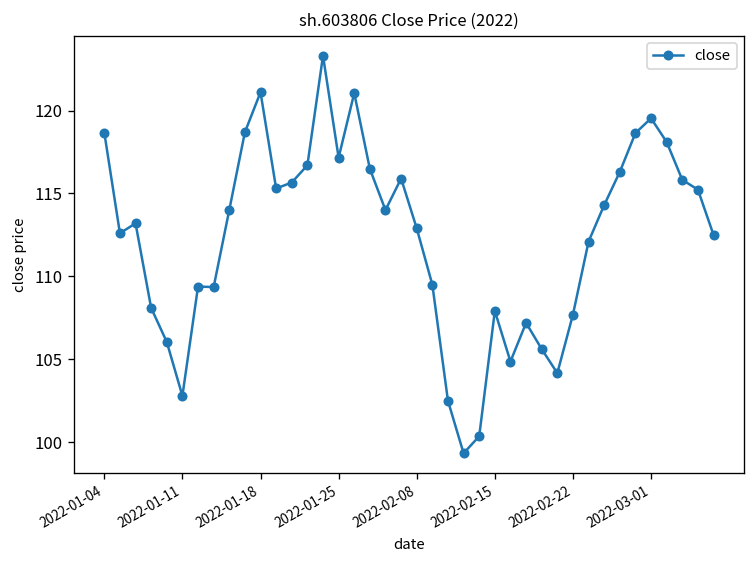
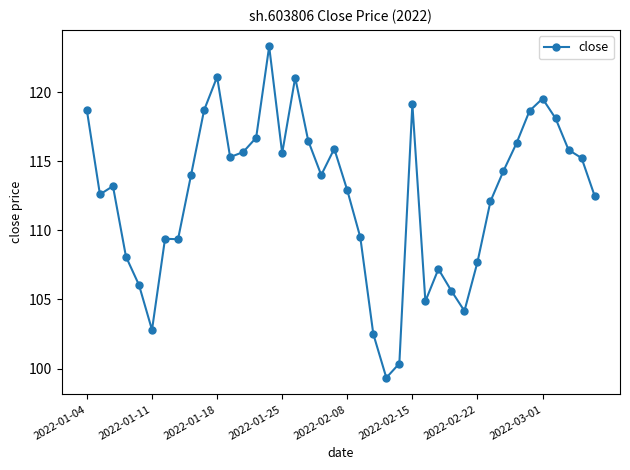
  {
    "2022-01-04": 118.7,
    "2022-01-11": 102.8,
    "2022-01-18": 121.1,
-   "2022-01-25": 117.2,
+   "2022-01-25": 115.6,
    "2022-02-08": 112.9,
-   "2022-02-15": 107.9,
+   "2022-02-15": 119.1,
    "2022-02-22": 107.7,
    "2022-03-01": 119.5
  }
